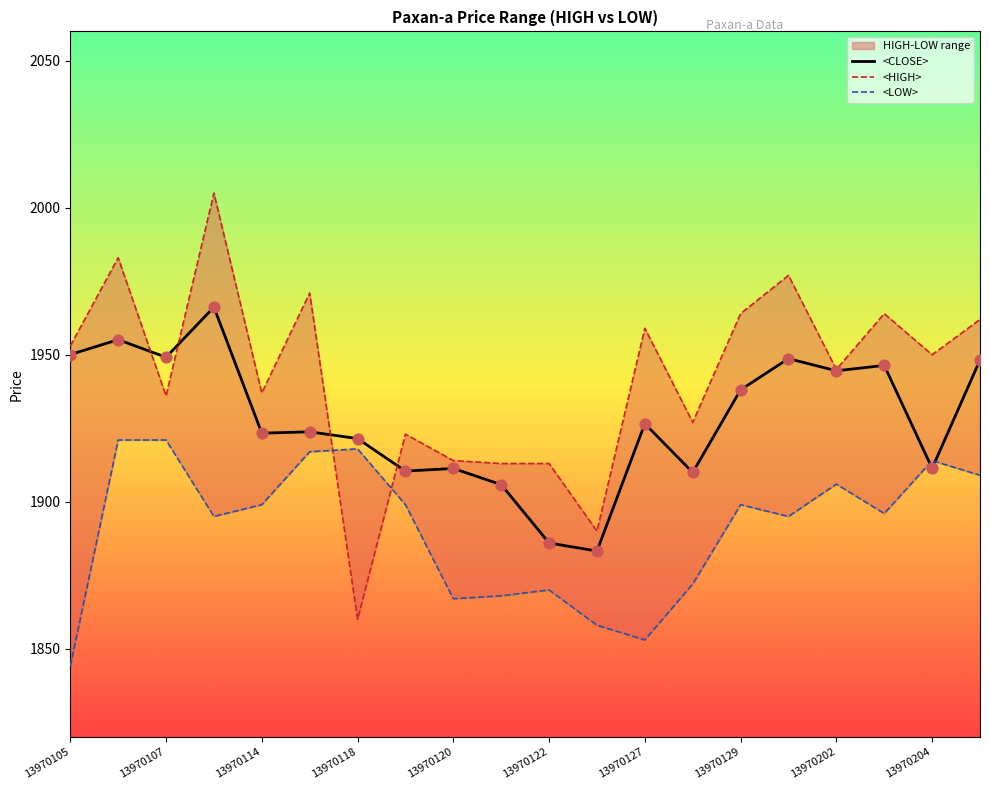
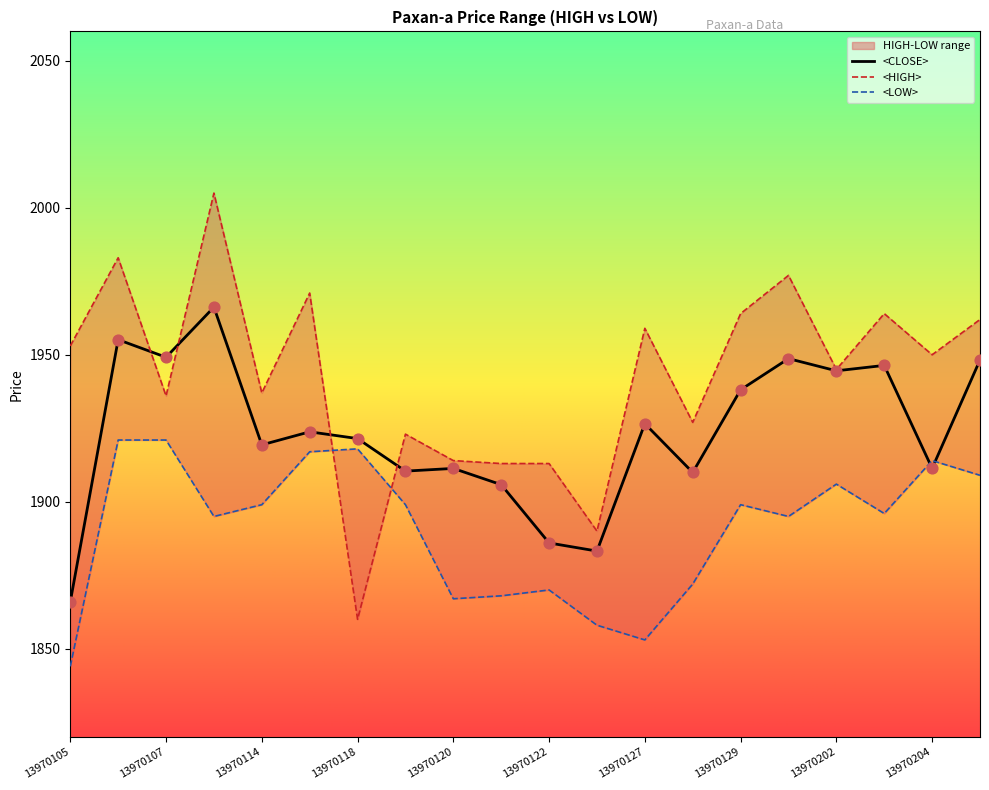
  {
    "<CLOSE>": {
-     "13970105": 1950,
+     "13970105": 1866,
      "13970107": 1949,
-     "13970114": 1923,
+     "13970114": 1919,
      "13970118": 1921,
      "13970120": 1911,
      "13970122": 1886,
      "13970127": 1927,
      "13970129": 1938,
      "13970204": 1911
    },
    "<HIGH>": {
      "13970118": 1860
    }
  }
